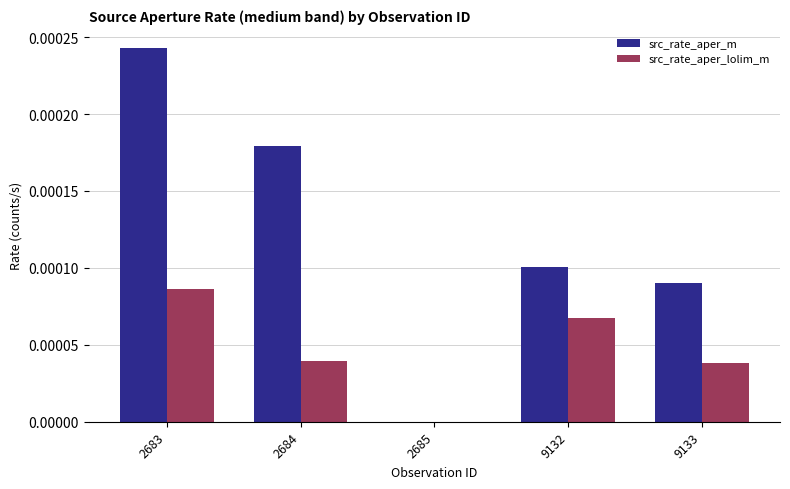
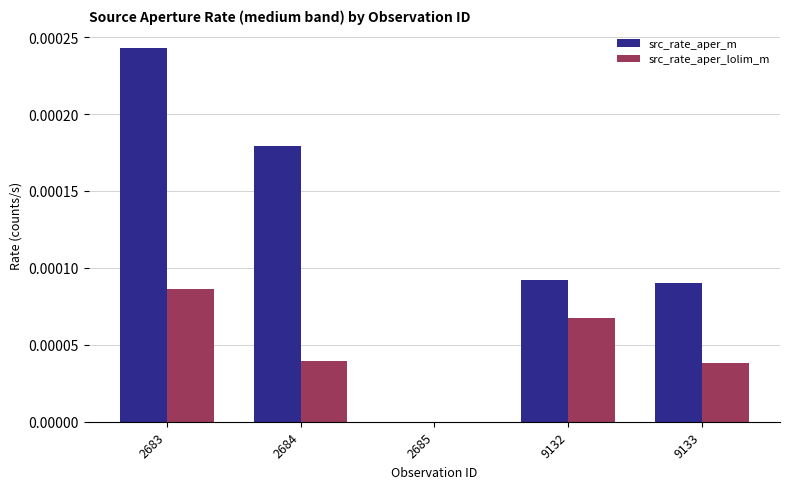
  {
    "src_rate_aper_m": {
      "2683": 0.000243,
      "2684": 0.000179,
      "2685": 0.000000,
-     "9132": 0.000101,
+     "9132": 0.000092,
      "9133": 0.000090
    },
    "src_rate_aper_lolim_m": {
      "2683": 0.000086,
      "2684": 0.000039,
      "2685": 0.000000,
      "9132": 0.000067,
      "9133": 0.000038
    }
  }
